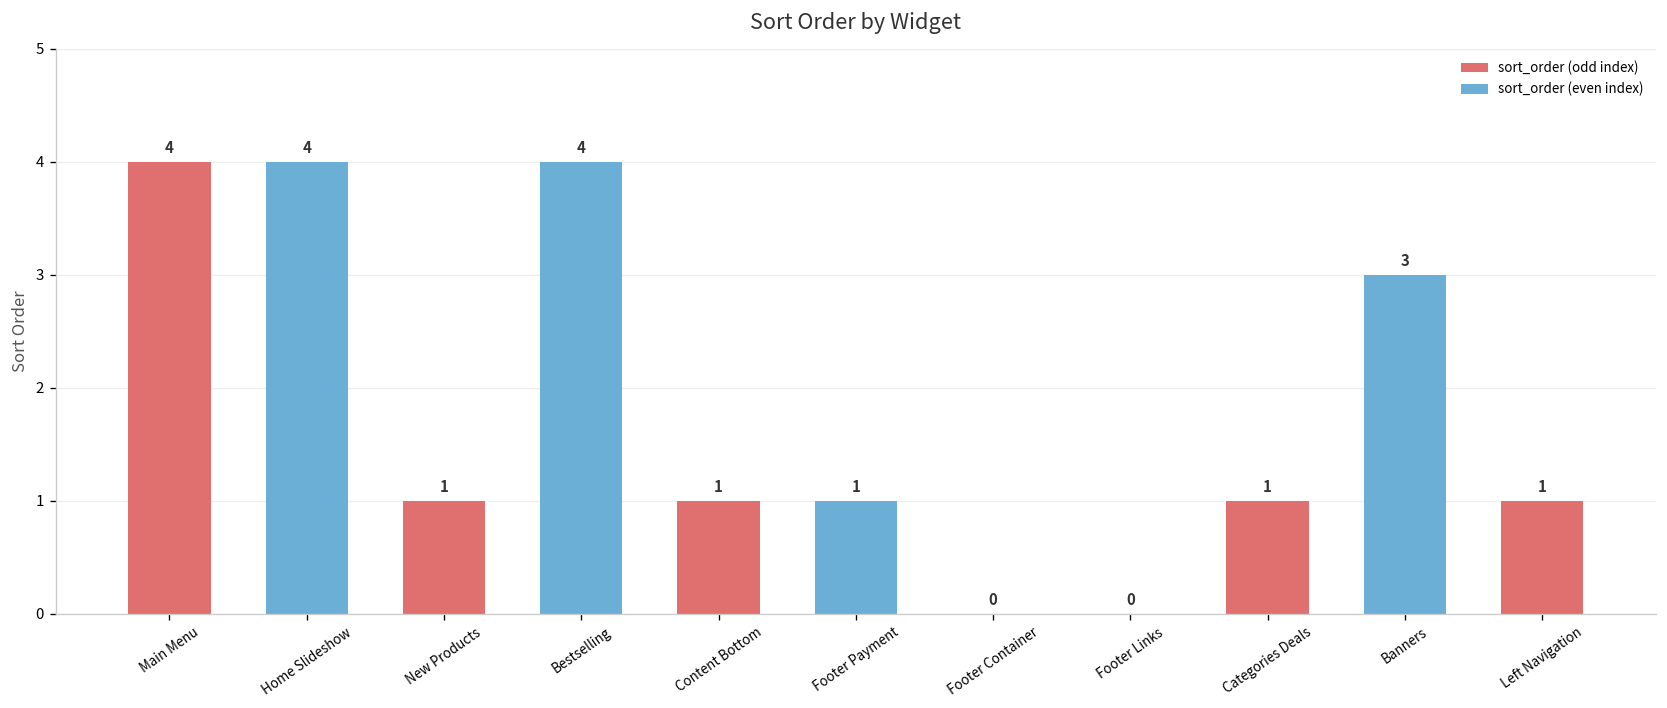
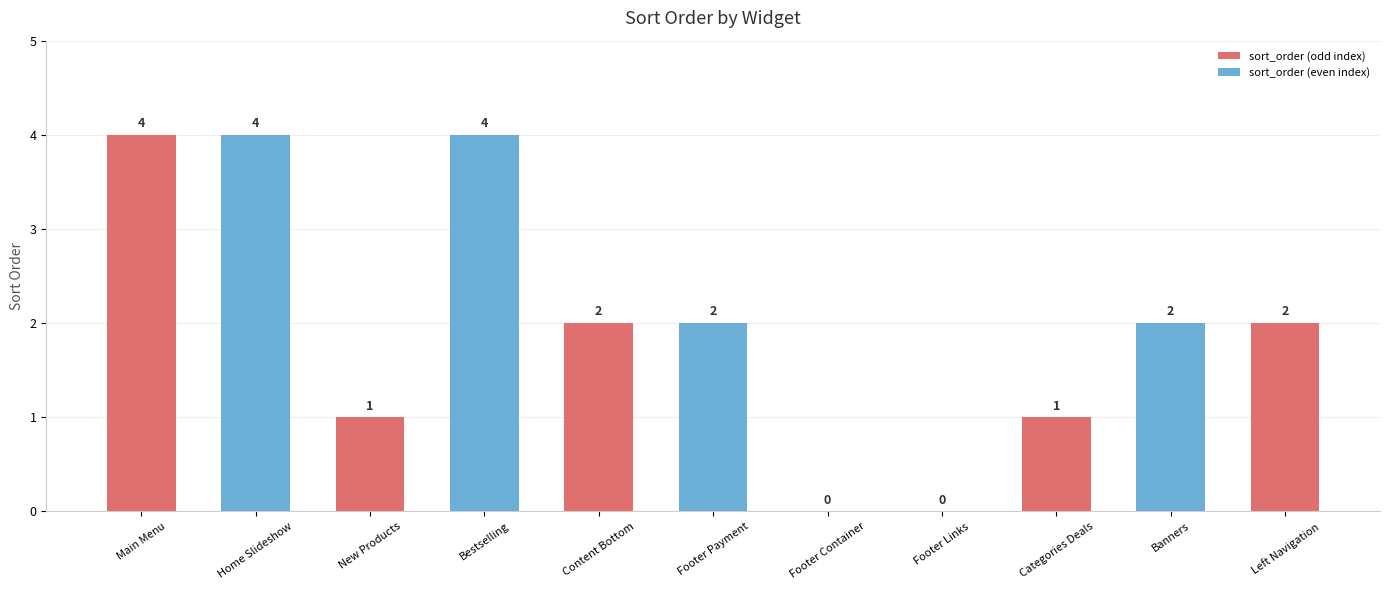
  {
    "Main Menu": 4,
    "Home Slideshow": 4,
    "New Products": 1,
    "Bestselling": 4,
-   "Content Bottom": 1,
-   "Footer Payment": 1,
+   "Content Bottom": 2,
+   "Footer Payment": 2,
    "Footer Container": 0,
    "Footer Links": 0,
    "Categories Deals": 1,
-   "Banners": 3,
-   "Left Navigation": 1
+   "Banners": 2,
+   "Left Navigation": 2
  }
